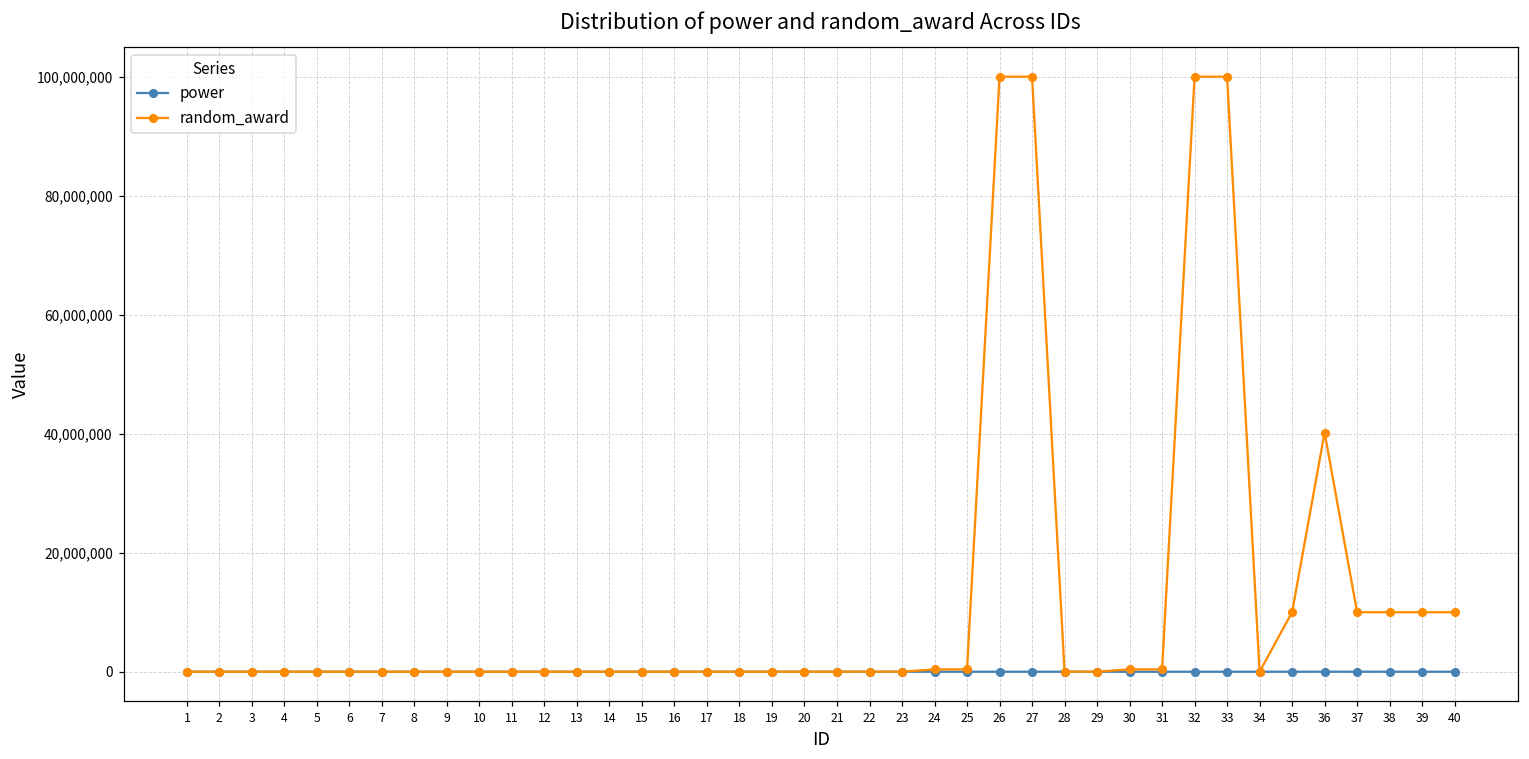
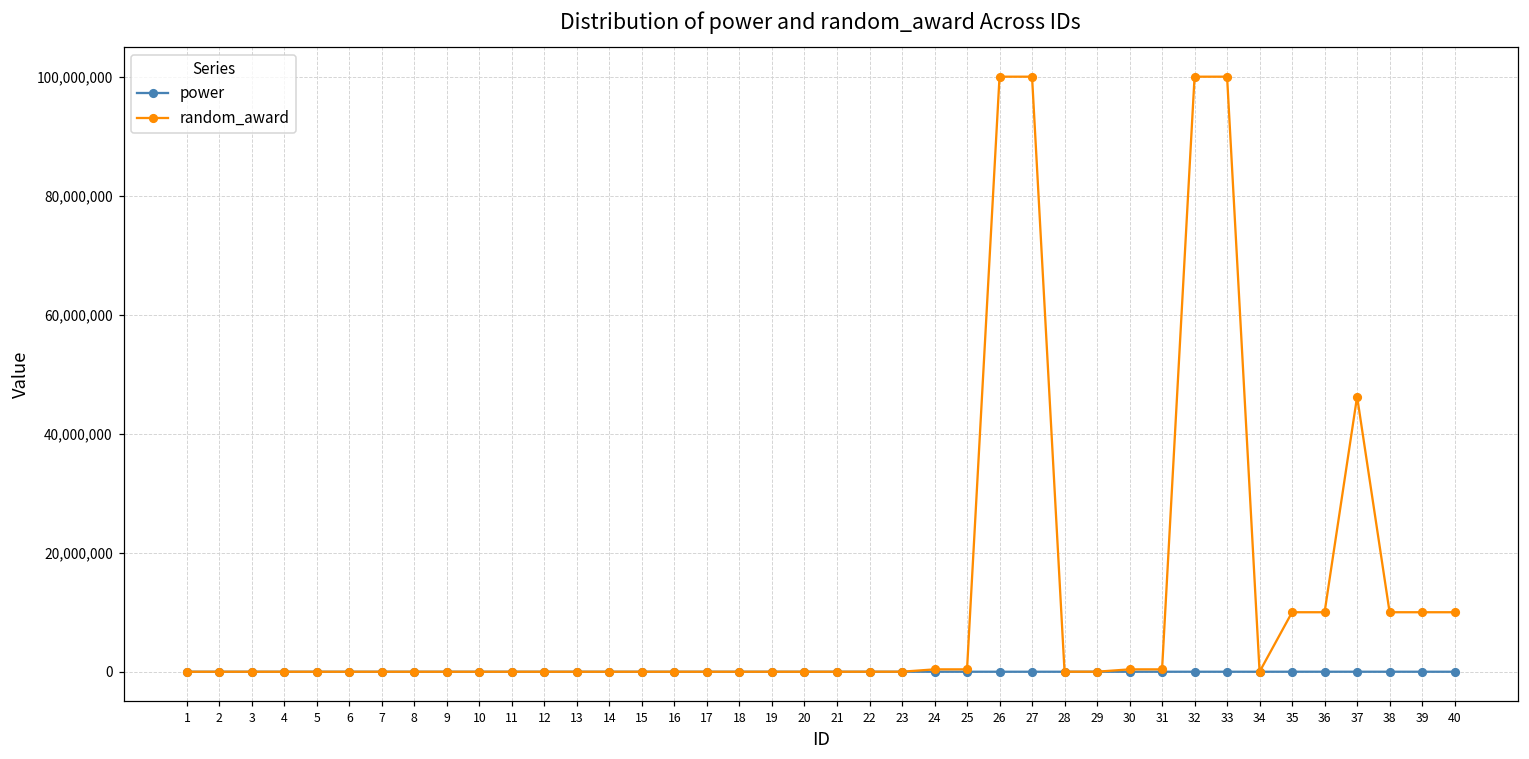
  {
    "power": {
      "26": "0",
      "27": "0",
      "32": "0",
      "33": "0",
      "35": "0",
      "36": "0",
      "37": "0",
      "38": "0",
      "39": "0",
      "40": "0"
    },
    "random_award": {
      "26": "100,000,000",
      "27": "100,000,000",
      "32": "100,000,000",
      "33": "100,000,000",
      "35": "10,000,000",
-     "36": "40,000,000",
-     "37": "10,000,000",
+     "36": "10,000,000",
+     "37": "46,000,000",
      "38": "10,000,000",
      "39": "10,000,000",
      "40": "10,000,000"
    }
  }
